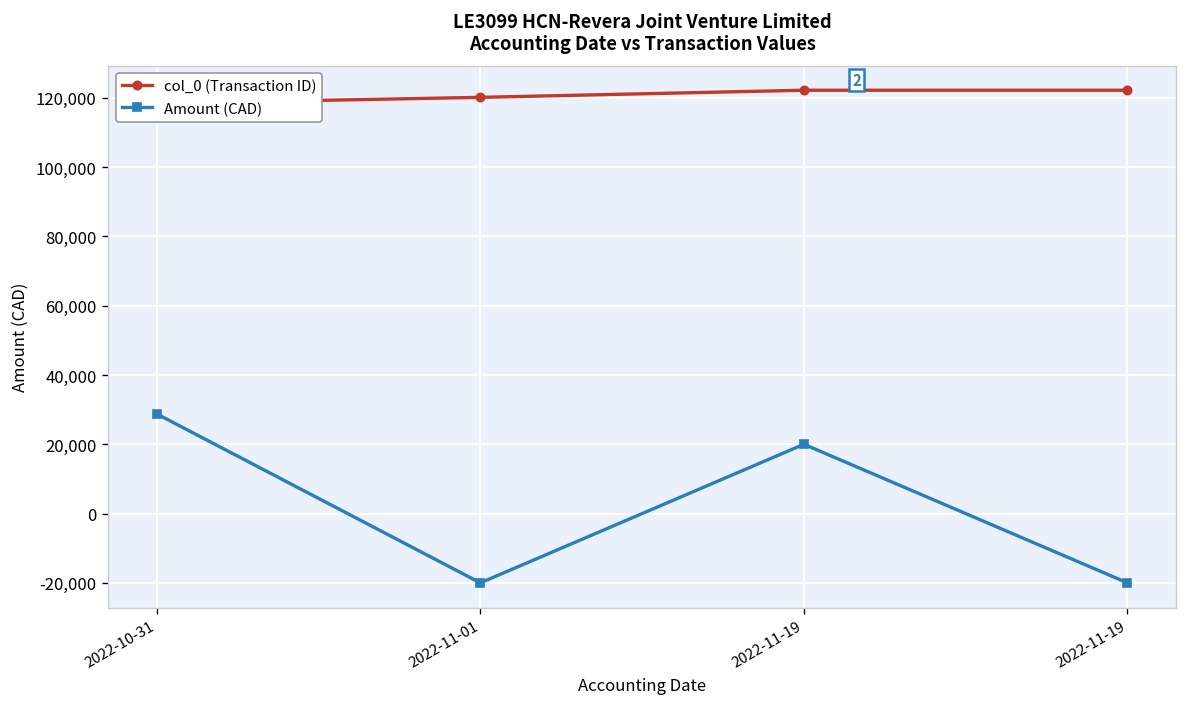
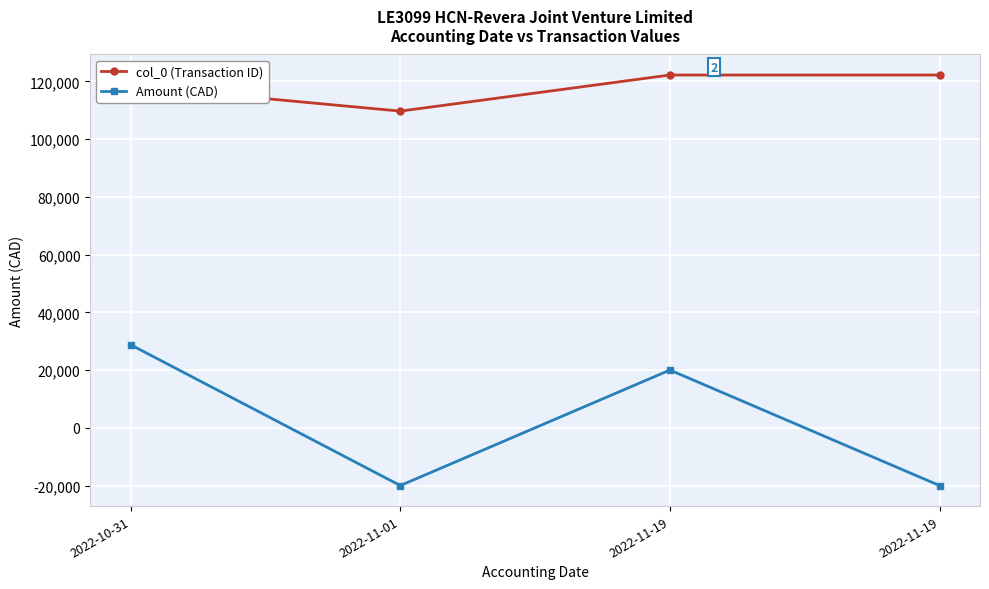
  {
    "col_0 (Transaction ID)": {
-     "2022-11-01": "120,000"
+     "2022-11-01": "110,000"
    },
    "Amount (CAD)": {
      "2022-10-31": "29,000",
      "2022-11-01": "-20,000"
    }
  }
